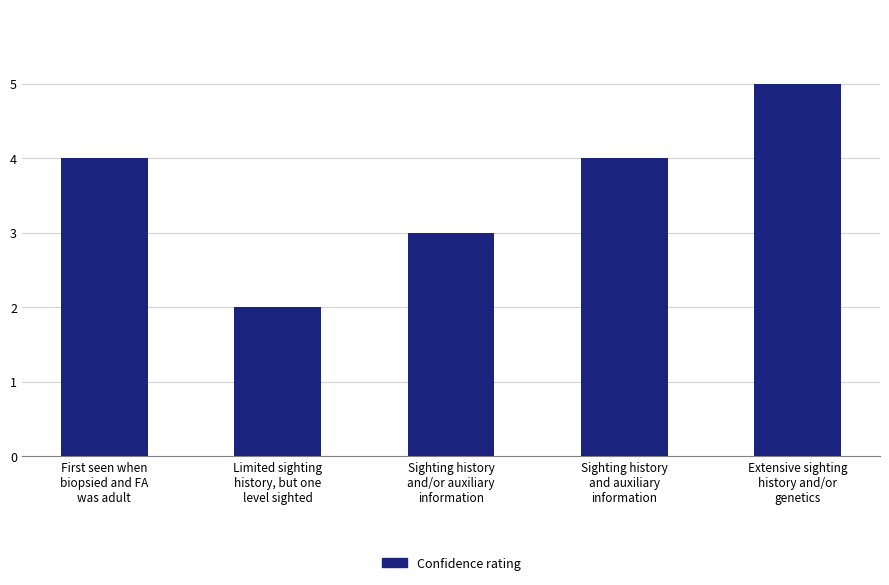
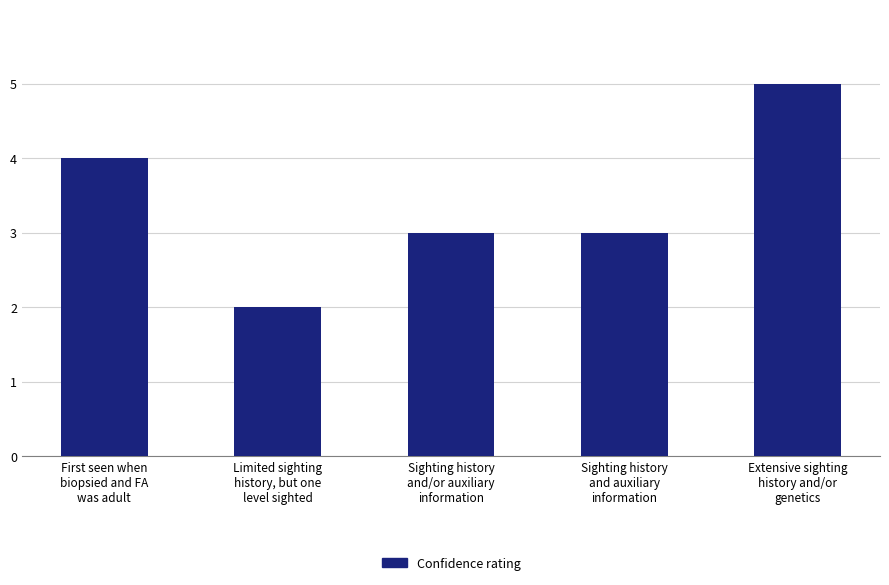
  {
    "First seen when biopsied and FA was adult": 4,
    "Limited sighting history, but one level sighted": 2,
    "Sighting history and/or auxiliary information": 3,
-   "Sighting history and auxiliary information": 4,
+   "Sighting history and auxiliary information": 3,
    "Extensive sighting history and/or genetics": 5
  }
